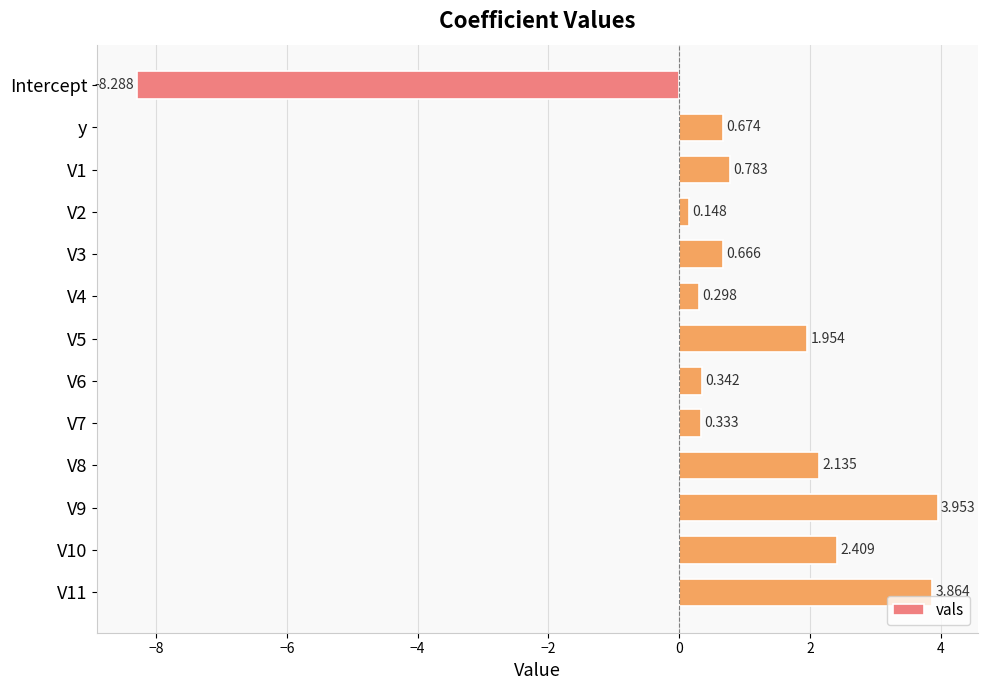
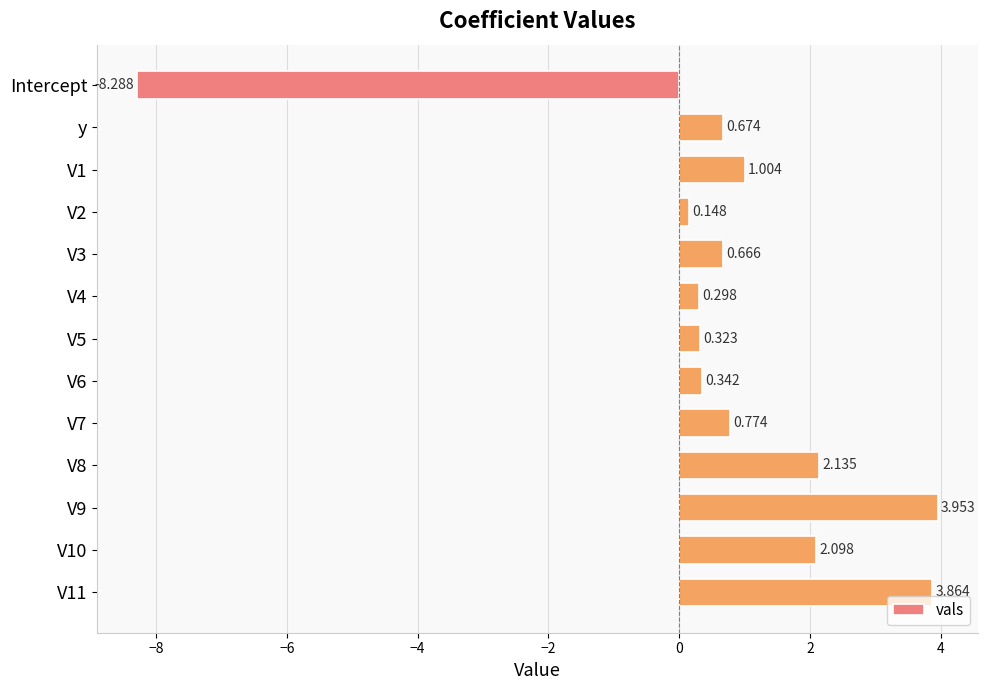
  {
    "Intercept": -8.288,
    "y": 0.674,
-   "V1": 0.783,
+   "V1": 1.004,
    "V2": 0.148,
    "V3": 0.666,
    "V4": 0.298,
-   "V5": 1.954,
+   "V5": 0.323,
    "V6": 0.342,
-   "V7": 0.333,
+   "V7": 0.774,
    "V8": 2.135,
    "V9": 3.953,
-   "V10": 2.409
+   "V10": 2.098
  }
